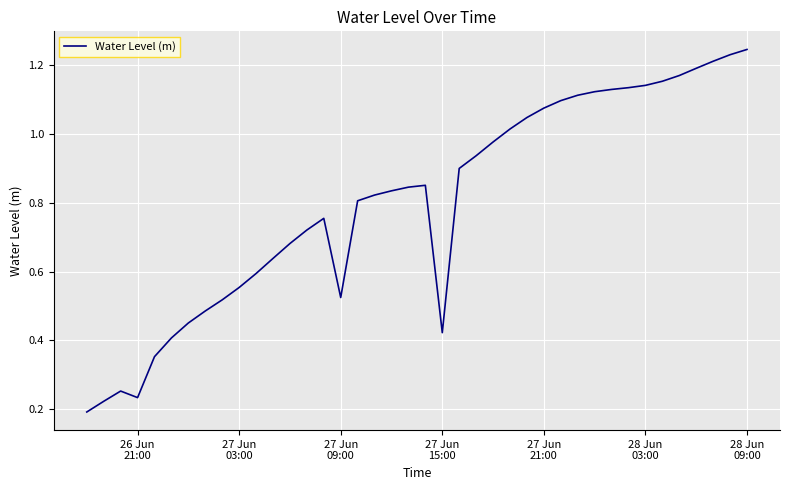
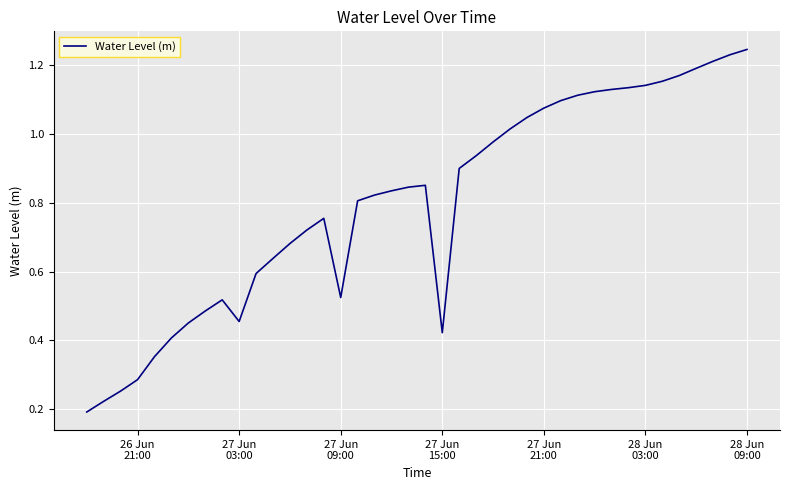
  {
-   "26 Jun 21:00": 0.23,
-   "27 Jun 03:00": 0.55,
+   "26 Jun 21:00": 0.29,
+   "27 Jun 03:00": 0.45,
    "27 Jun 09:00": 0.52,
    "27 Jun 15:00": 0.42,
    "27 Jun 21:00": 1.08,
    "28 Jun 03:00": 1.14,
    "28 Jun 09:00": 1.25
  }
